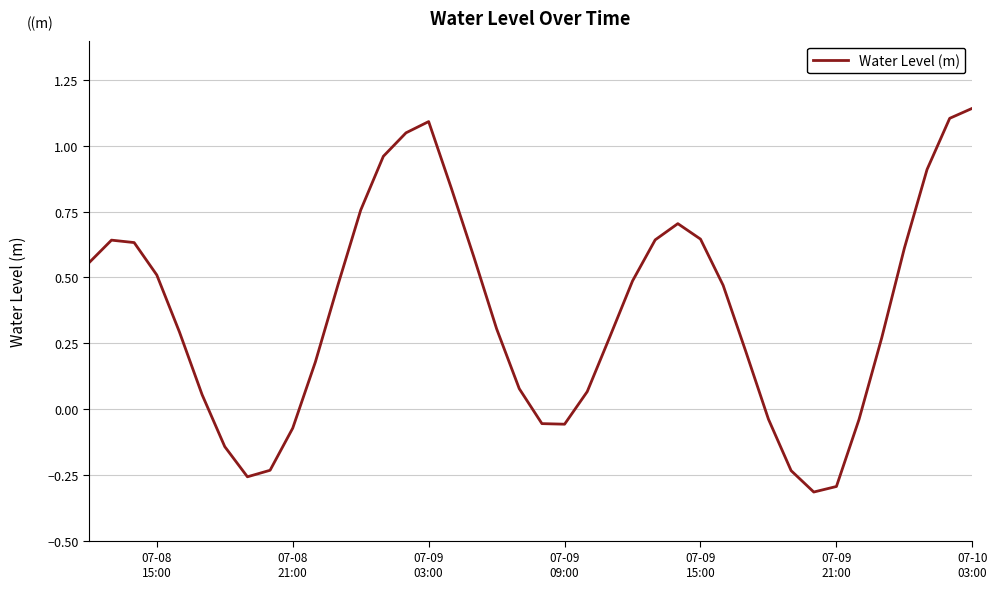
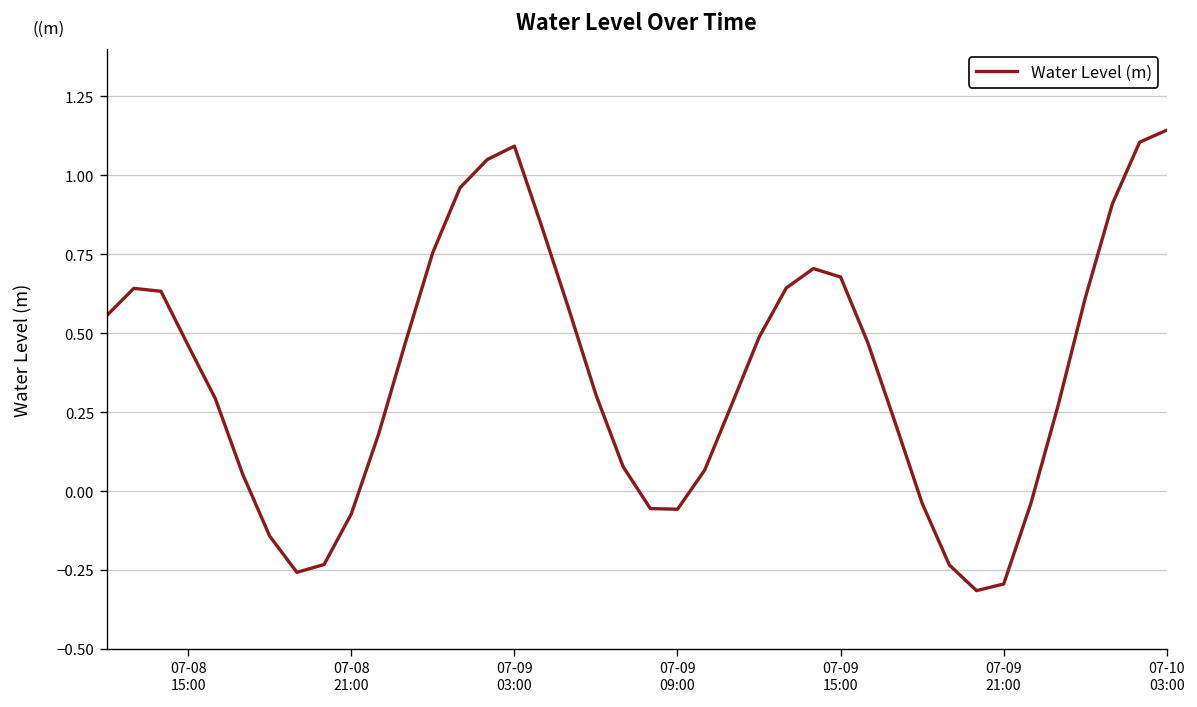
  {
-   "07-08 15:00": 0.51,
+   "07-08 15:00": 0.46,
    "07-08 21:00": -0.07,
    "07-09 03:00": 1.09,
    "07-09 09:00": -0.06,
-   "07-09 15:00": 0.65,
+   "07-09 15:00": 0.68,
    "07-09 21:00": -0.29,
    "07-10 03:00": 1.14
  }
